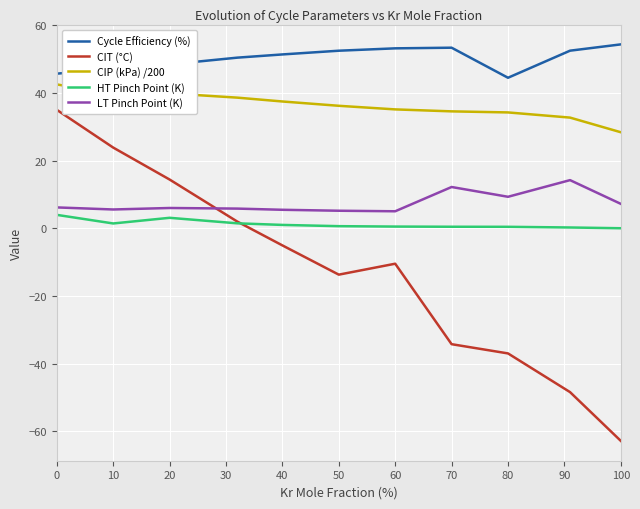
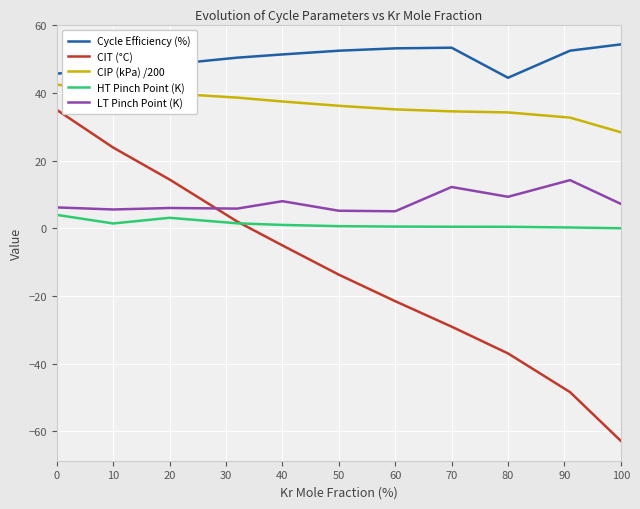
  {
    "Cycle Efficiency (%)": {
      "0": 46,
      "40": 51,
      "50": 52,
      "60": 53,
      "70": 53,
      "80": 44,
      "100": 54
    },
    "CIT (°C)": {
      "0": 35,
      "10": 24,
      "20": 14,
      "40": -5,
      "50": -14,
-     "60": -10,
-     "70": -34,
+     "60": -22,
+     "70": -29,
      "80": -37,
      "100": -63
    },
    "CIP (kPa) /200": {
      "0": 43,
      "40": 37,
      "50": 36,
      "60": 35,
      "70": 35,
      "80": 34,
      "100": 28
    },
    "HT Pinch Point (K)": {
      "0": 4,
      "10": 1,
      "20": 3,
      "40": 1,
      "50": 1,
      "60": 1,
      "70": 0,
      "80": 0,
      "100": 0
    },
    "LT Pinch Point (K)": {
      "0": 6,
      "10": 6,
      "20": 6,
-     "40": 5,
+     "40": 8,
      "50": 5,
      "60": 5,
      "70": 12,
      "80": 9,
      "100": 7
    }
  }
